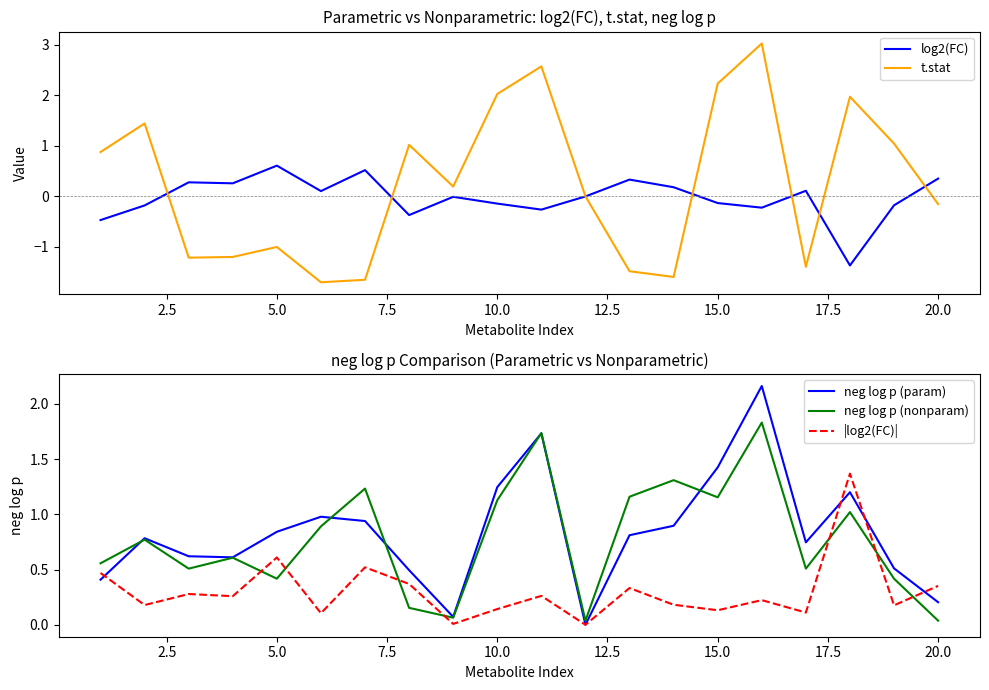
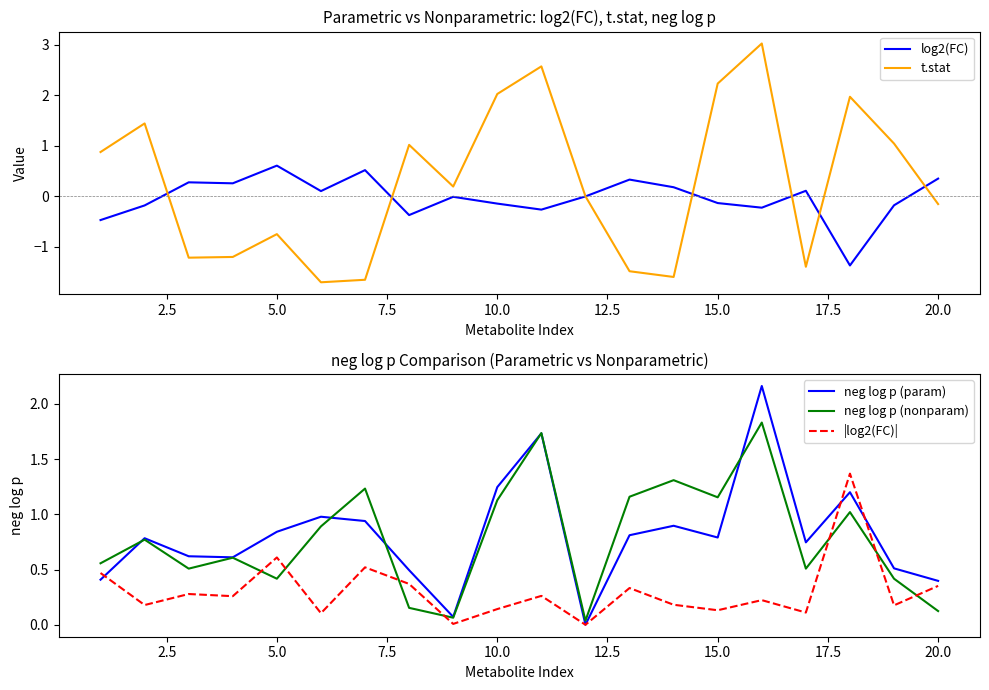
  {
    "Parametric vs Nonparametric: log2(FC), t.stat, neg log p": {
      "log2(FC)": {
        "5.0": 0.6,
        "10.0": -0.1,
        "15.0": -0.1,
        "20.0": 0.4
      },
      "t.stat": {
-       "5.0": -1.0,
+       "5.0": -0.7,
        "10.0": 2.0,
        "15.0": 2.2,
        "20.0": -0.2
      }
    },
    "neg log p Comparison (Parametric vs Nonparametric)": {
      "neg log p (param)": {
        "5.0": 0.84,
        "10.0": 1.25,
-       "15.0": 1.43,
-       "20.0": 0.20
+       "15.0": 0.79,
+       "20.0": 0.40
      },
      "neg log p (nonparam)": {
        "5.0": 0.42,
        "10.0": 1.13,
        "15.0": 1.15,
-       "20.0": 0.04
+       "20.0": 0.12
      },
      "|log2(FC)|": {
        "5.0": 0.61,
        "10.0": 0.14,
        "15.0": 0.13,
        "20.0": 0.35
      }
    }
  }
